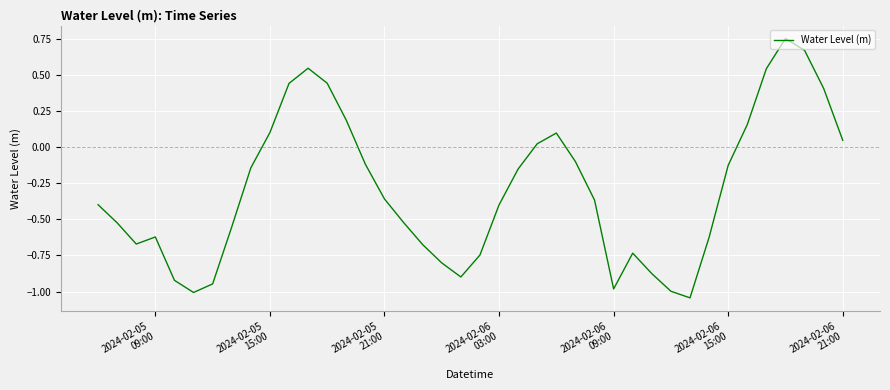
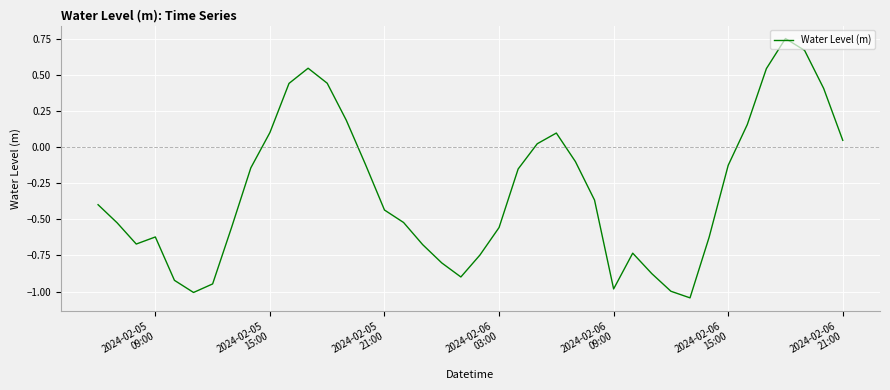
  {
    "2024-02-05 09:00": -0.62,
    "2024-02-05 15:00": 0.10,
-   "2024-02-05 21:00": -0.36,
-   "2024-02-06 03:00": -0.40,
+   "2024-02-05 21:00": -0.44,
+   "2024-02-06 03:00": -0.56,
    "2024-02-06 09:00": -0.98,
    "2024-02-06 15:00": -0.13,
    "2024-02-06 21:00": 0.05
  }
